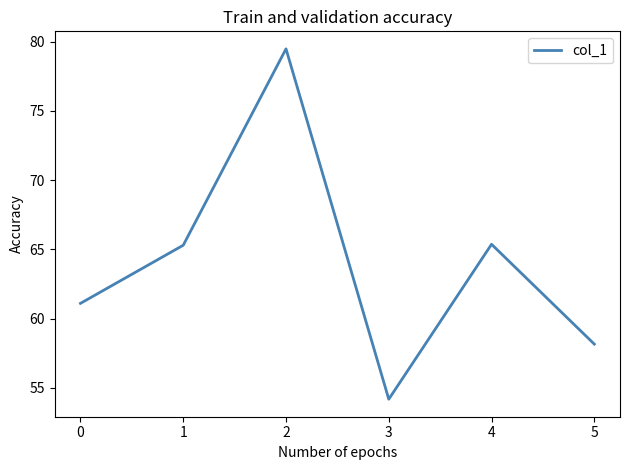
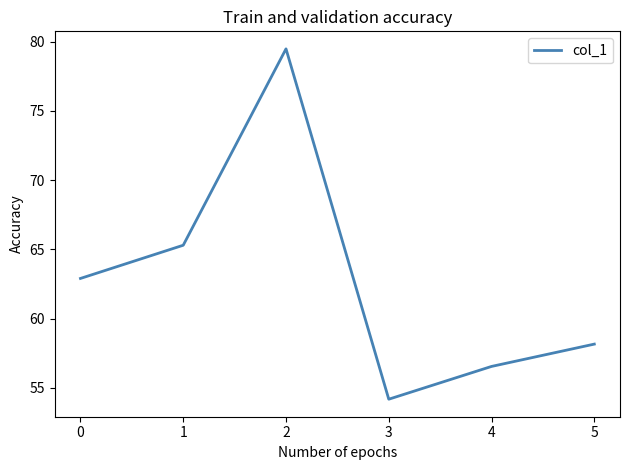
  {
-   "0": 61.1,
+   "0": 62.9,
    "1": 65.3,
    "2": 79.5,
    "3": 54.2,
-   "4": 65.4,
+   "4": 56.5,
    "5": 58.2
  }
